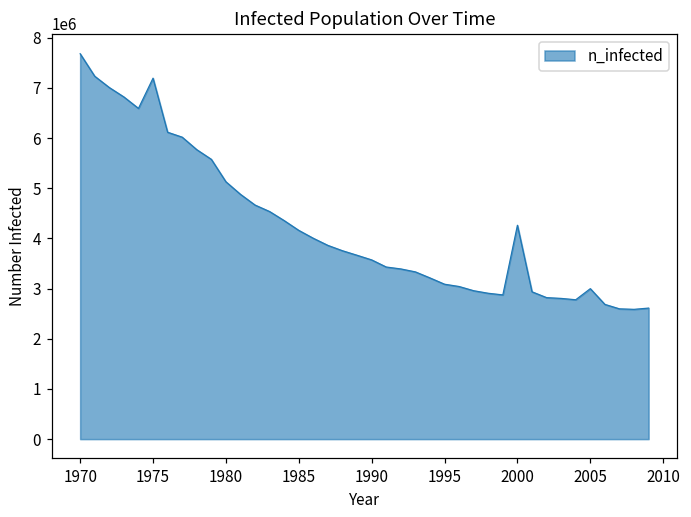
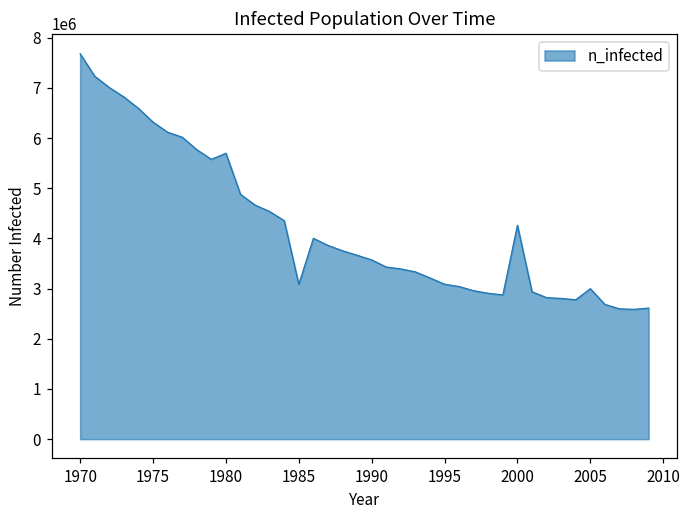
  {
    "1970": 7700000,
-   "1975": 7200000,
-   "1980": 5100000,
-   "1985": 4200000,
+   "1975": 6300000,
+   "1980": 5700000,
+   "1985": 3100000,
    "1990": 3600000,
    "1995": 3100000,
    "2000": 4300000,
    "2005": 3000000
  }
